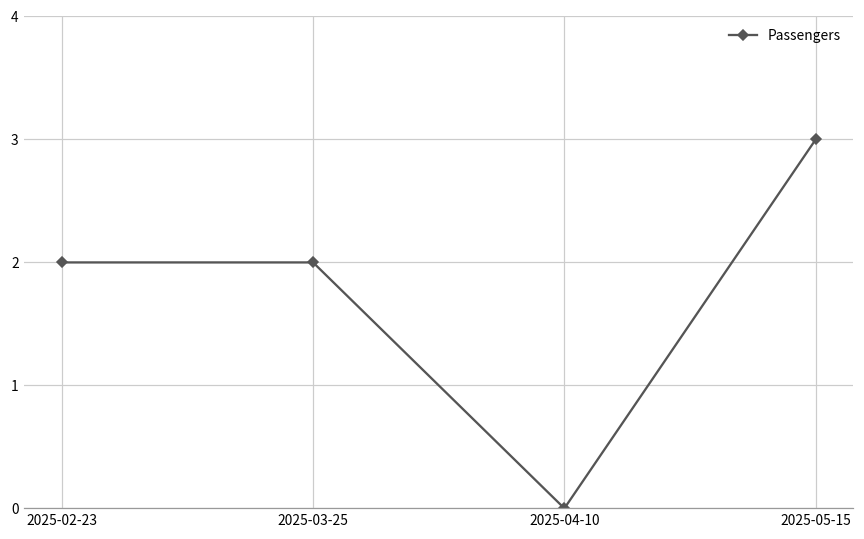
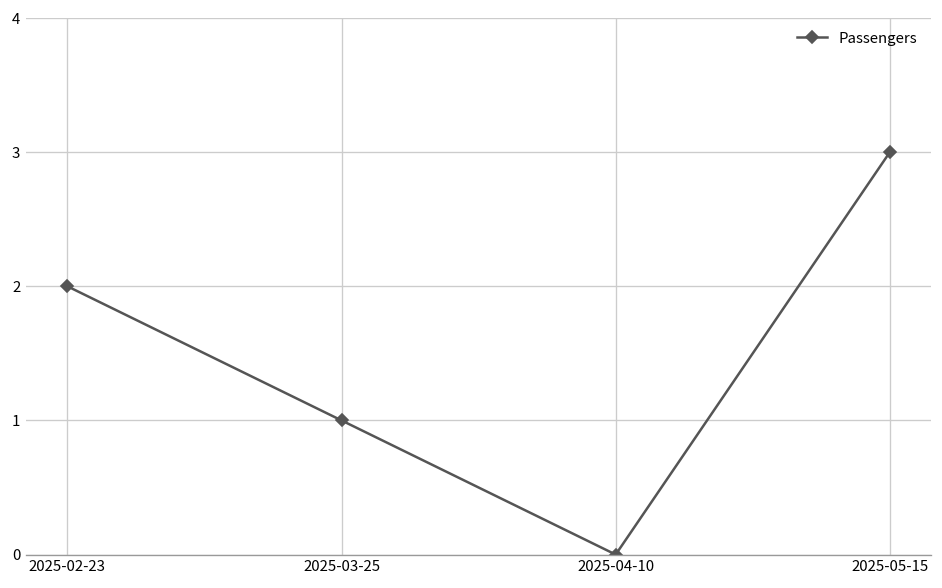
  {
    "2025-02-23": 2,
-   "2025-03-25": 2,
+   "2025-03-25": 1,
    "2025-04-10": 0,
    "2025-05-15": 3
  }
